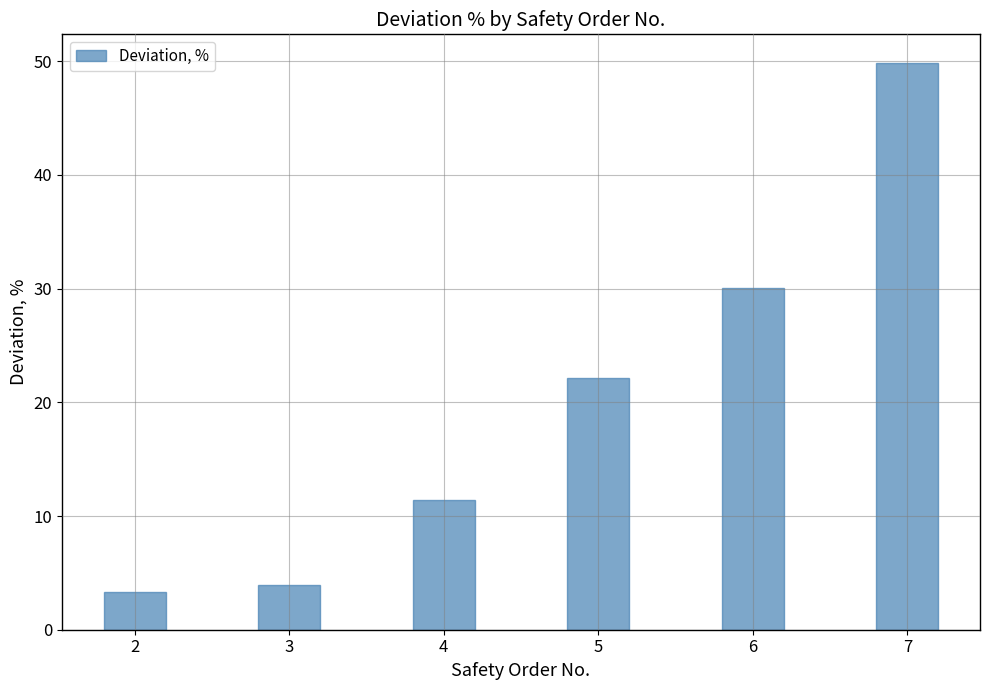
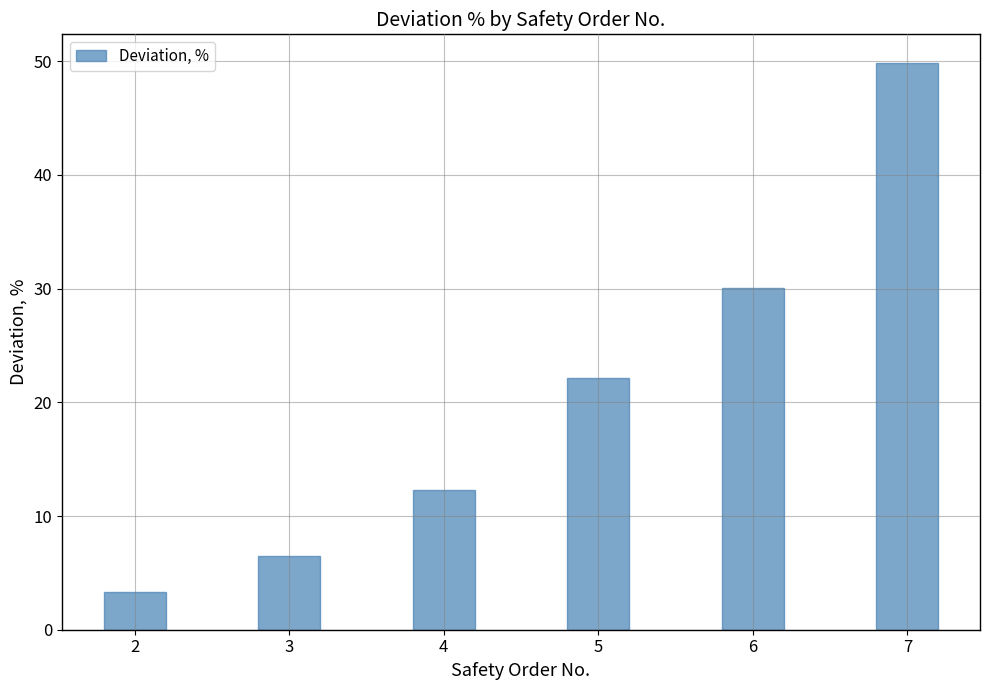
  {
    "2": 3.3,
-   "3": 3.9,
-   "4": 11.4,
+   "3": 6.5,
+   "4": 12.3,
    "5": 22.2,
    "6": 30.0,
    "7": 49.9
  }
